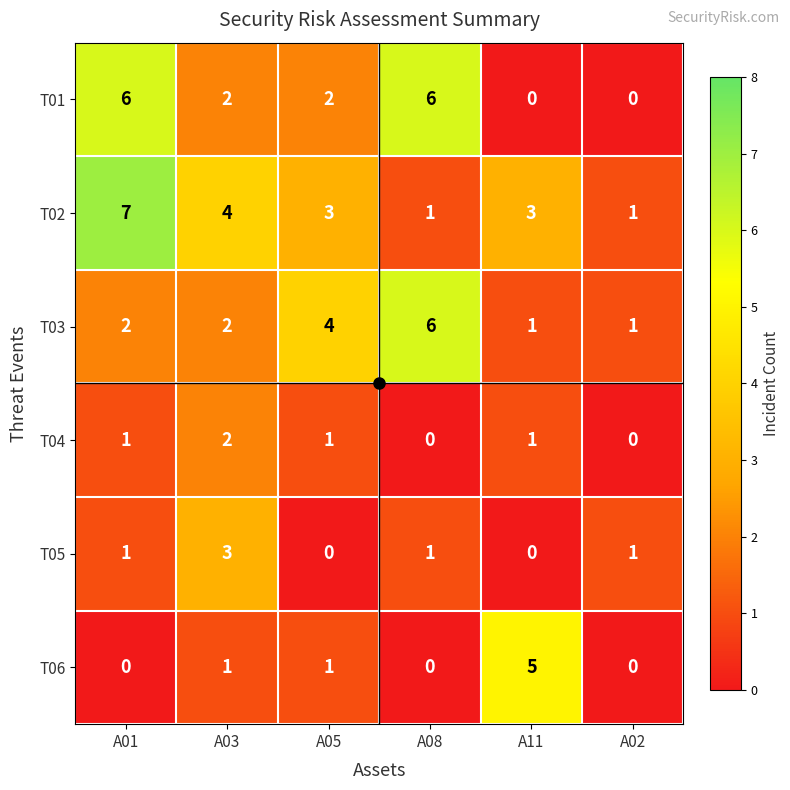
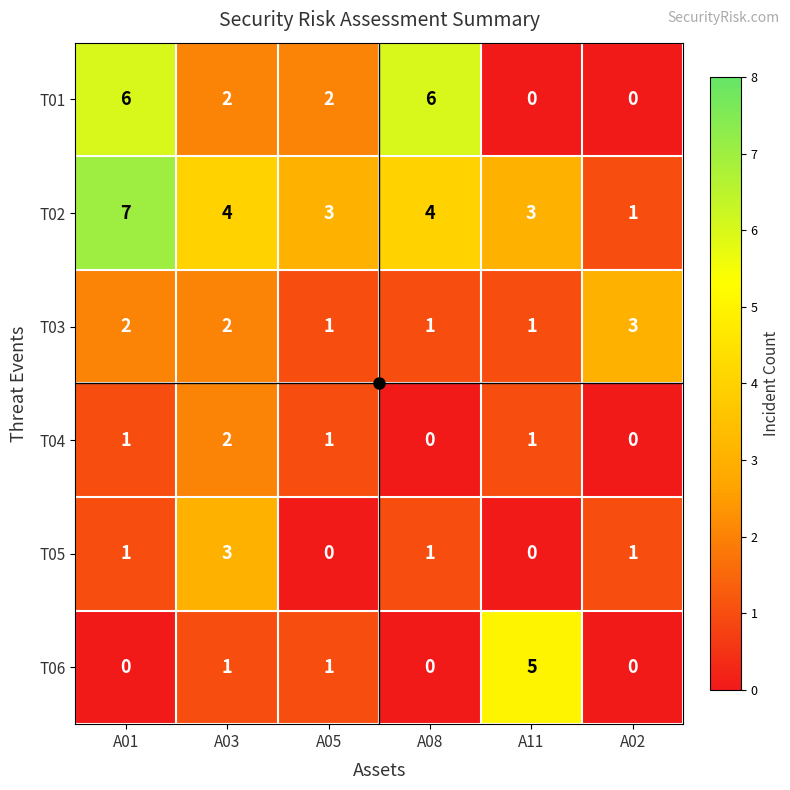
  {
    "T01": {
      "A01": 6,
      "A03": 2,
      "A05": 2,
      "A08": 6,
      "A11": 0,
      "A02": 0
    },
    "T02": {
      "A01": 7,
      "A03": 4,
      "A05": 3,
-     "A08": 1,
+     "A08": 4,
      "A11": 3,
      "A02": 1
    },
    "T03": {
      "A01": 2,
      "A03": 2,
-     "A05": 4,
-     "A08": 6,
+     "A05": 1,
+     "A08": 1,
      "A11": 1,
-     "A02": 1
+     "A02": 3
    },
    "T04": {
      "A01": 1,
      "A03": 2,
      "A05": 1,
      "A08": 0,
      "A11": 1,
      "A02": 0
    },
    "T05": {
      "A01": 1,
      "A03": 3,
      "A05": 0,
      "A08": 1,
      "A11": 0,
      "A02": 1
    },
    "T06": {
      "A01": 0,
      "A03": 1,
      "A05": 1,
      "A08": 0,
      "A11": 5,
      "A02": 0
    }
  }
